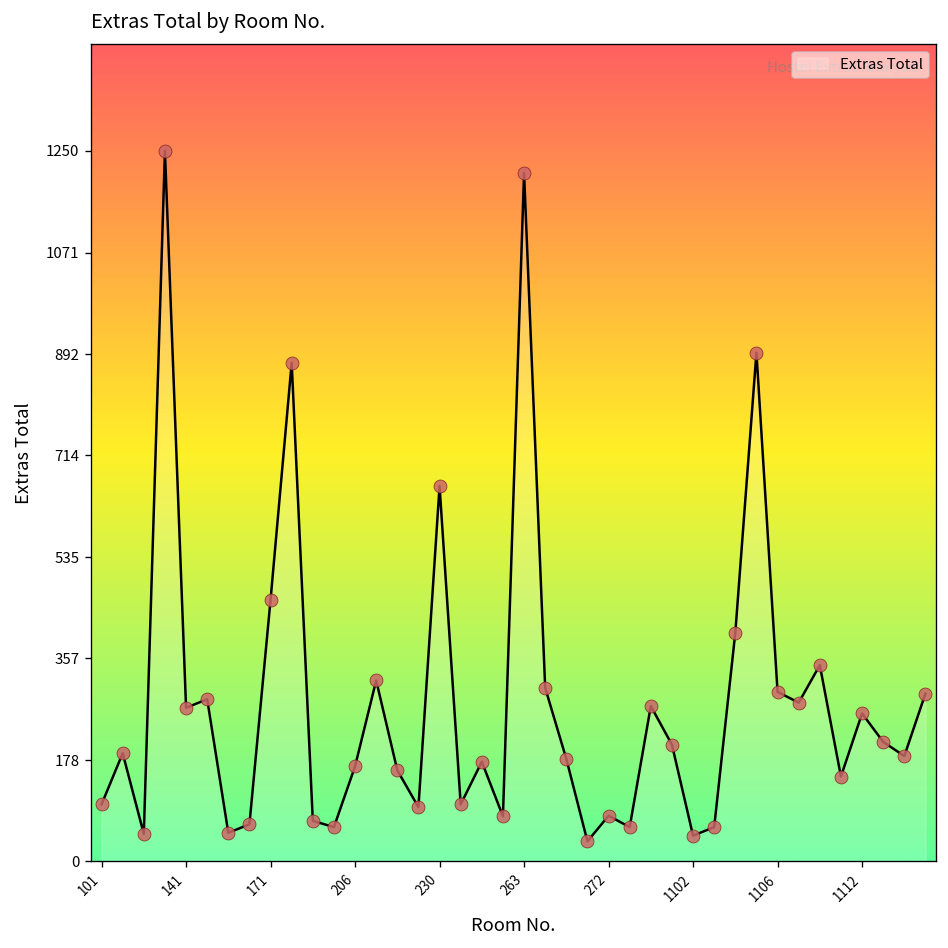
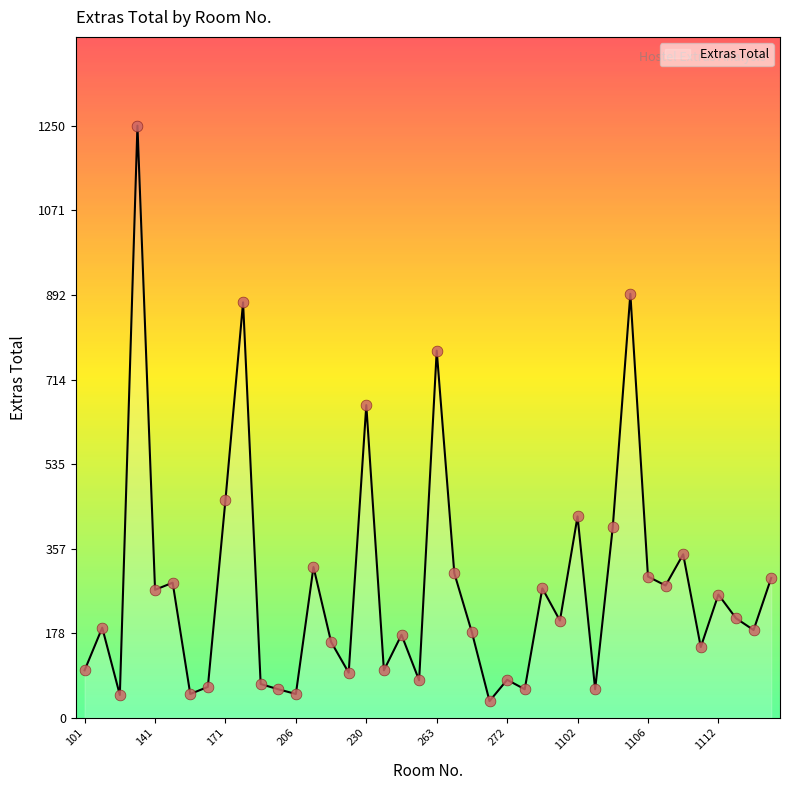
  {
    "101": 100,
    "141": 270,
    "171": 460,
-   "206": 170,
+   "206": 50,
    "230": 660,
-   "263": 1210,
+   "263": 780,
    "272": 80,
-   "1102": 50,
+   "1102": 430,
    "1106": 300,
    "1112": 260
  }
